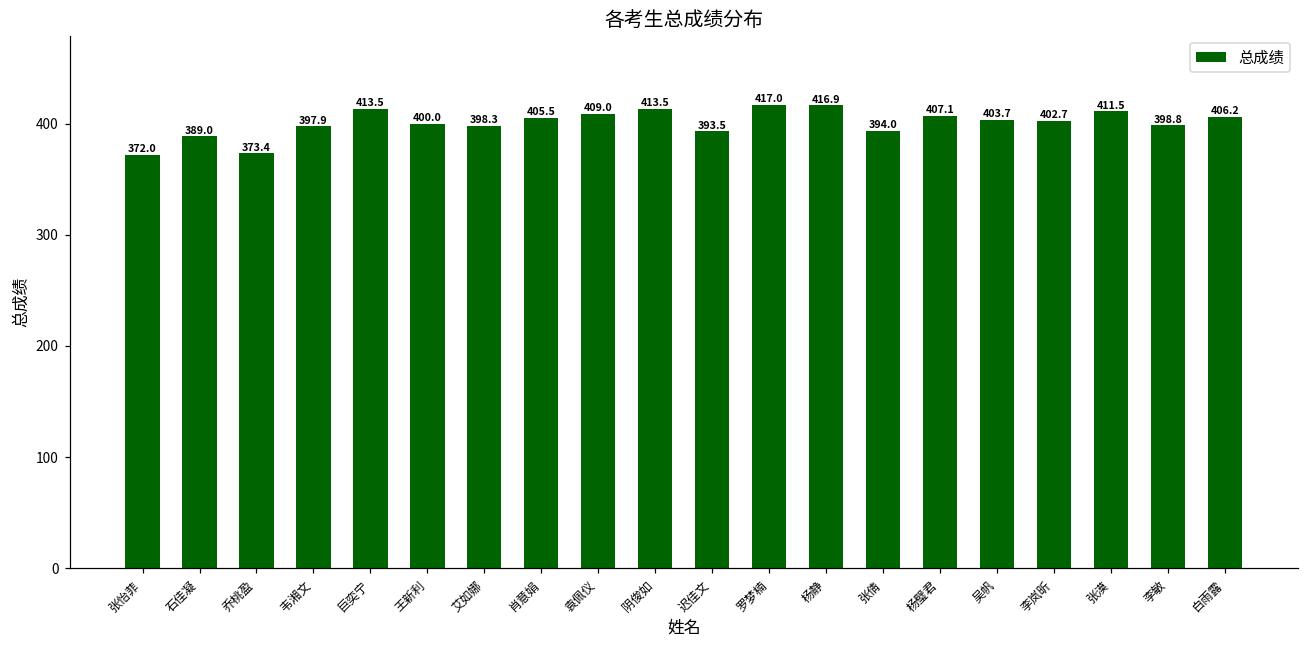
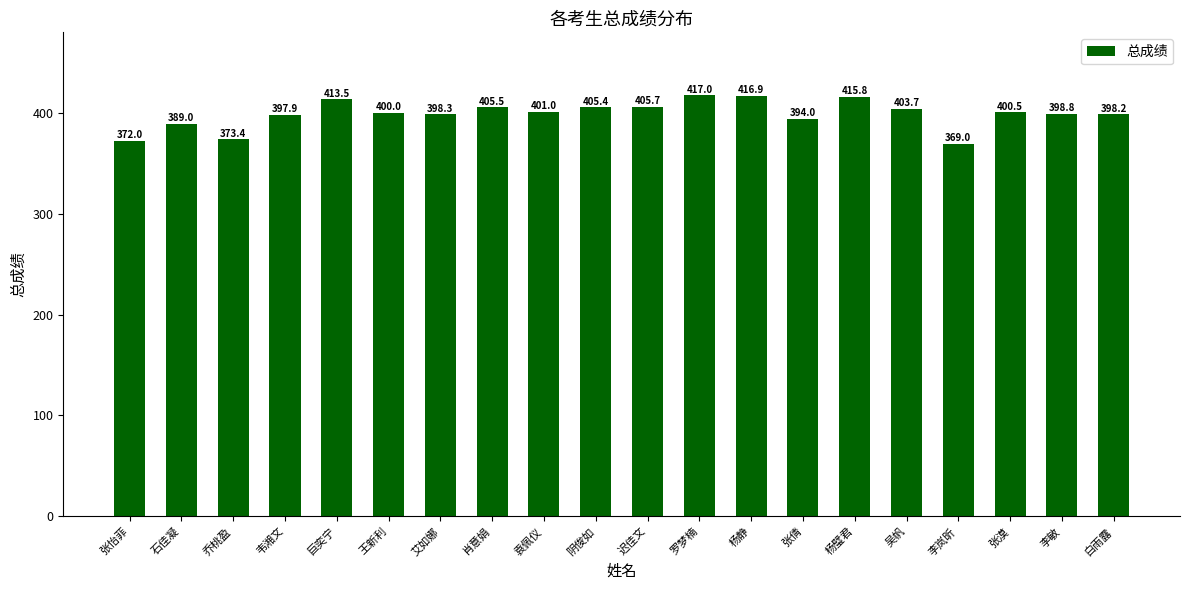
  {
    "张怡菲": 372.0,
    "石佳凝": 389.0,
    "乔桃盈": 373.4,
    "韦湘文": 397.9,
    "巨奕宁": 413.5,
    "王新利": 400.0,
    "艾如娜": 398.3,
    "肖意娟": 405.5,
-   "袁佩仪": 409.0,
-   "阴俊如": 413.5,
-   "迟佳文": 393.5,
+   "袁佩仪": 401.0,
+   "阴俊如": 405.4,
+   "迟佳文": 405.7,
    "罗梦楠": 417.0,
    "杨静": 416.9,
    "张倩": 394.0,
-   "杨璧君": 407.1,
+   "杨璧君": 415.8,
    "吴帆": 403.7,
-   "李岚昕": 402.7,
-   "张漠": 411.5,
+   "李岚昕": 369.0,
+   "张漠": 400.5,
    "李敏": 398.8,
-   "白雨露": 406.2
+   "白雨露": 398.2
  }
